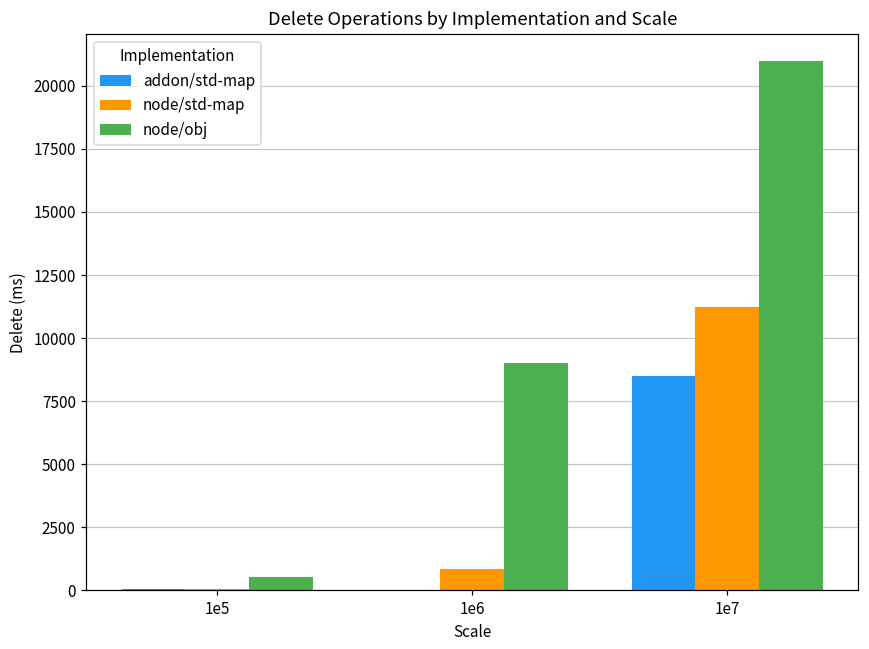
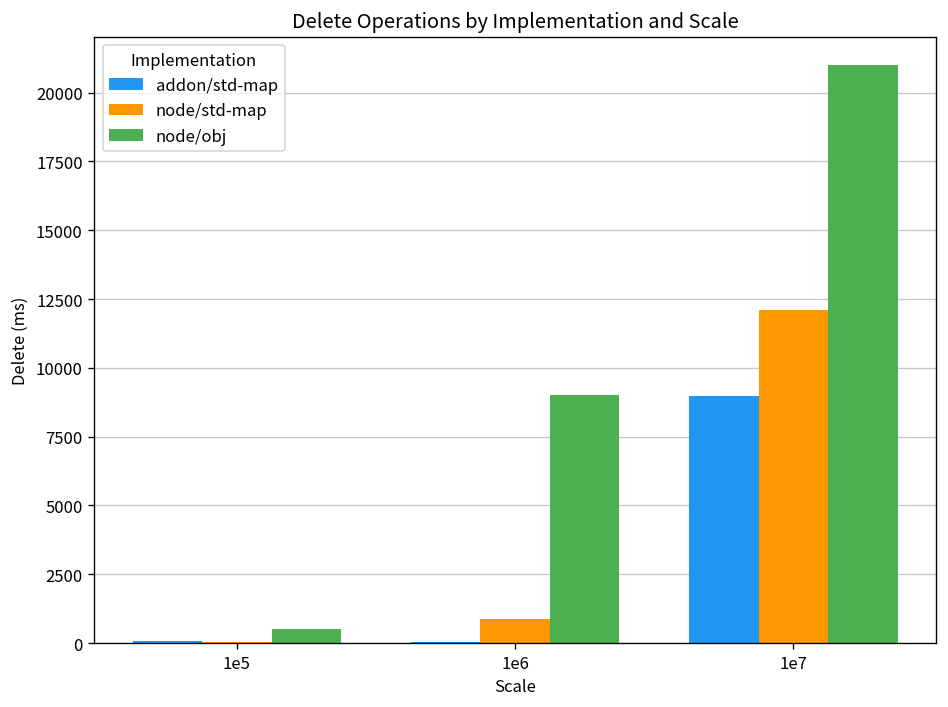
  {
    "addon/std-map": {
-     "1e7": 8500
+     "1e7": 9000
    },
    "node/std-map": {
      "1e6": 900,
-     "1e7": 11200
+     "1e7": 12100
    },
    "node/obj": {
      "1e5": 500,
      "1e6": 9000,
      "1e7": 21000
    }
  }
